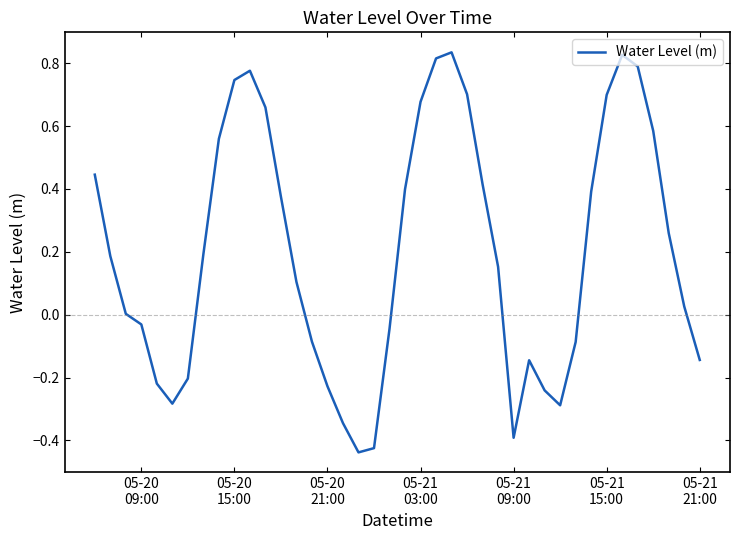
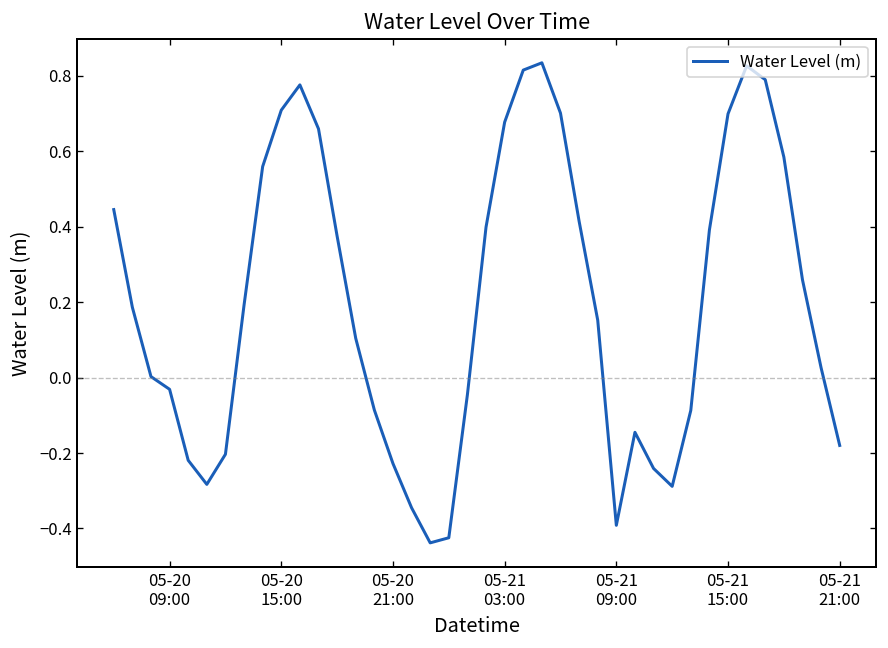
  {
    "05-20 09:00": -0.03,
-   "05-20 15:00": 0.75,
+   "05-20 15:00": 0.71,
    "05-20 21:00": -0.23,
    "05-21 03:00": 0.68,
    "05-21 09:00": -0.39,
    "05-21 15:00": 0.70,
-   "05-21 21:00": -0.14
+   "05-21 21:00": -0.18
  }
